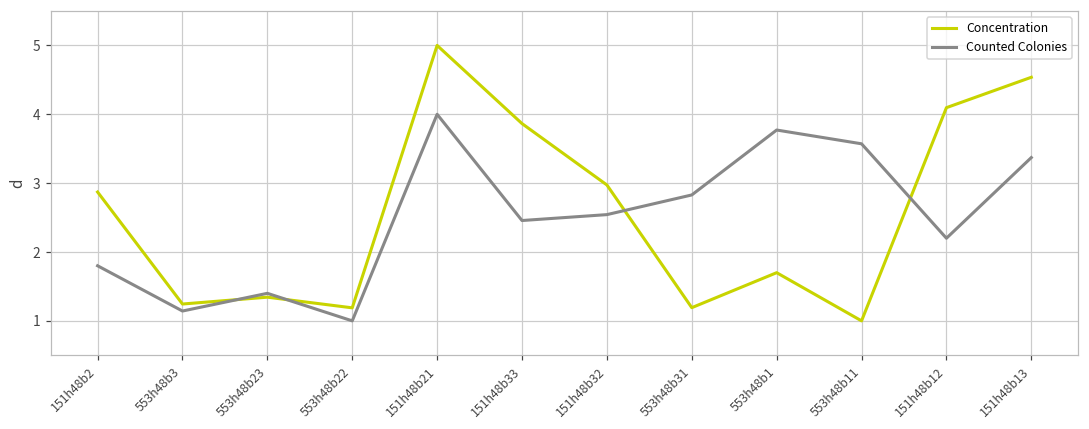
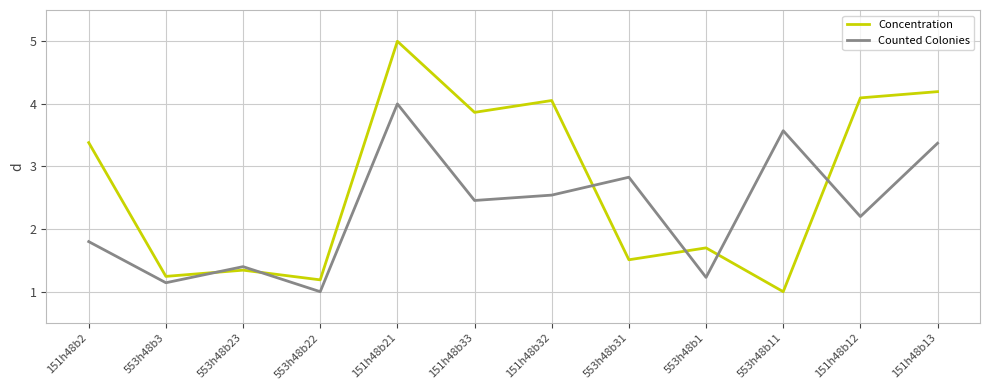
  {
    "Concentration": {
-     "151h48b2": 2.9,
+     "151h48b2": 3.4,
      "553h48b3": 1.2,
      "553h48b23": 1.3,
      "553h48b22": 1.2,
      "151h48b21": 5.0,
      "151h48b33": 3.9,
-     "151h48b32": 3.0,
-     "553h48b31": 1.2,
+     "151h48b32": 4.1,
+     "553h48b31": 1.5,
      "553h48b1": 1.7,
      "553h48b11": 1.0,
      "151h48b12": 4.1,
-     "151h48b13": 4.5
+     "151h48b13": 4.2
    },
    "Counted Colonies": {
      "151h48b2": 1.8,
      "553h48b3": 1.1,
      "553h48b23": 1.4,
      "553h48b22": 1.0,
      "151h48b21": 4.0,
      "151h48b33": 2.5,
      "151h48b32": 2.5,
      "553h48b31": 2.8,
-     "553h48b1": 3.8,
+     "553h48b1": 1.2,
      "553h48b11": 3.6,
      "151h48b12": 2.2,
      "151h48b13": 3.4
    }
  }
